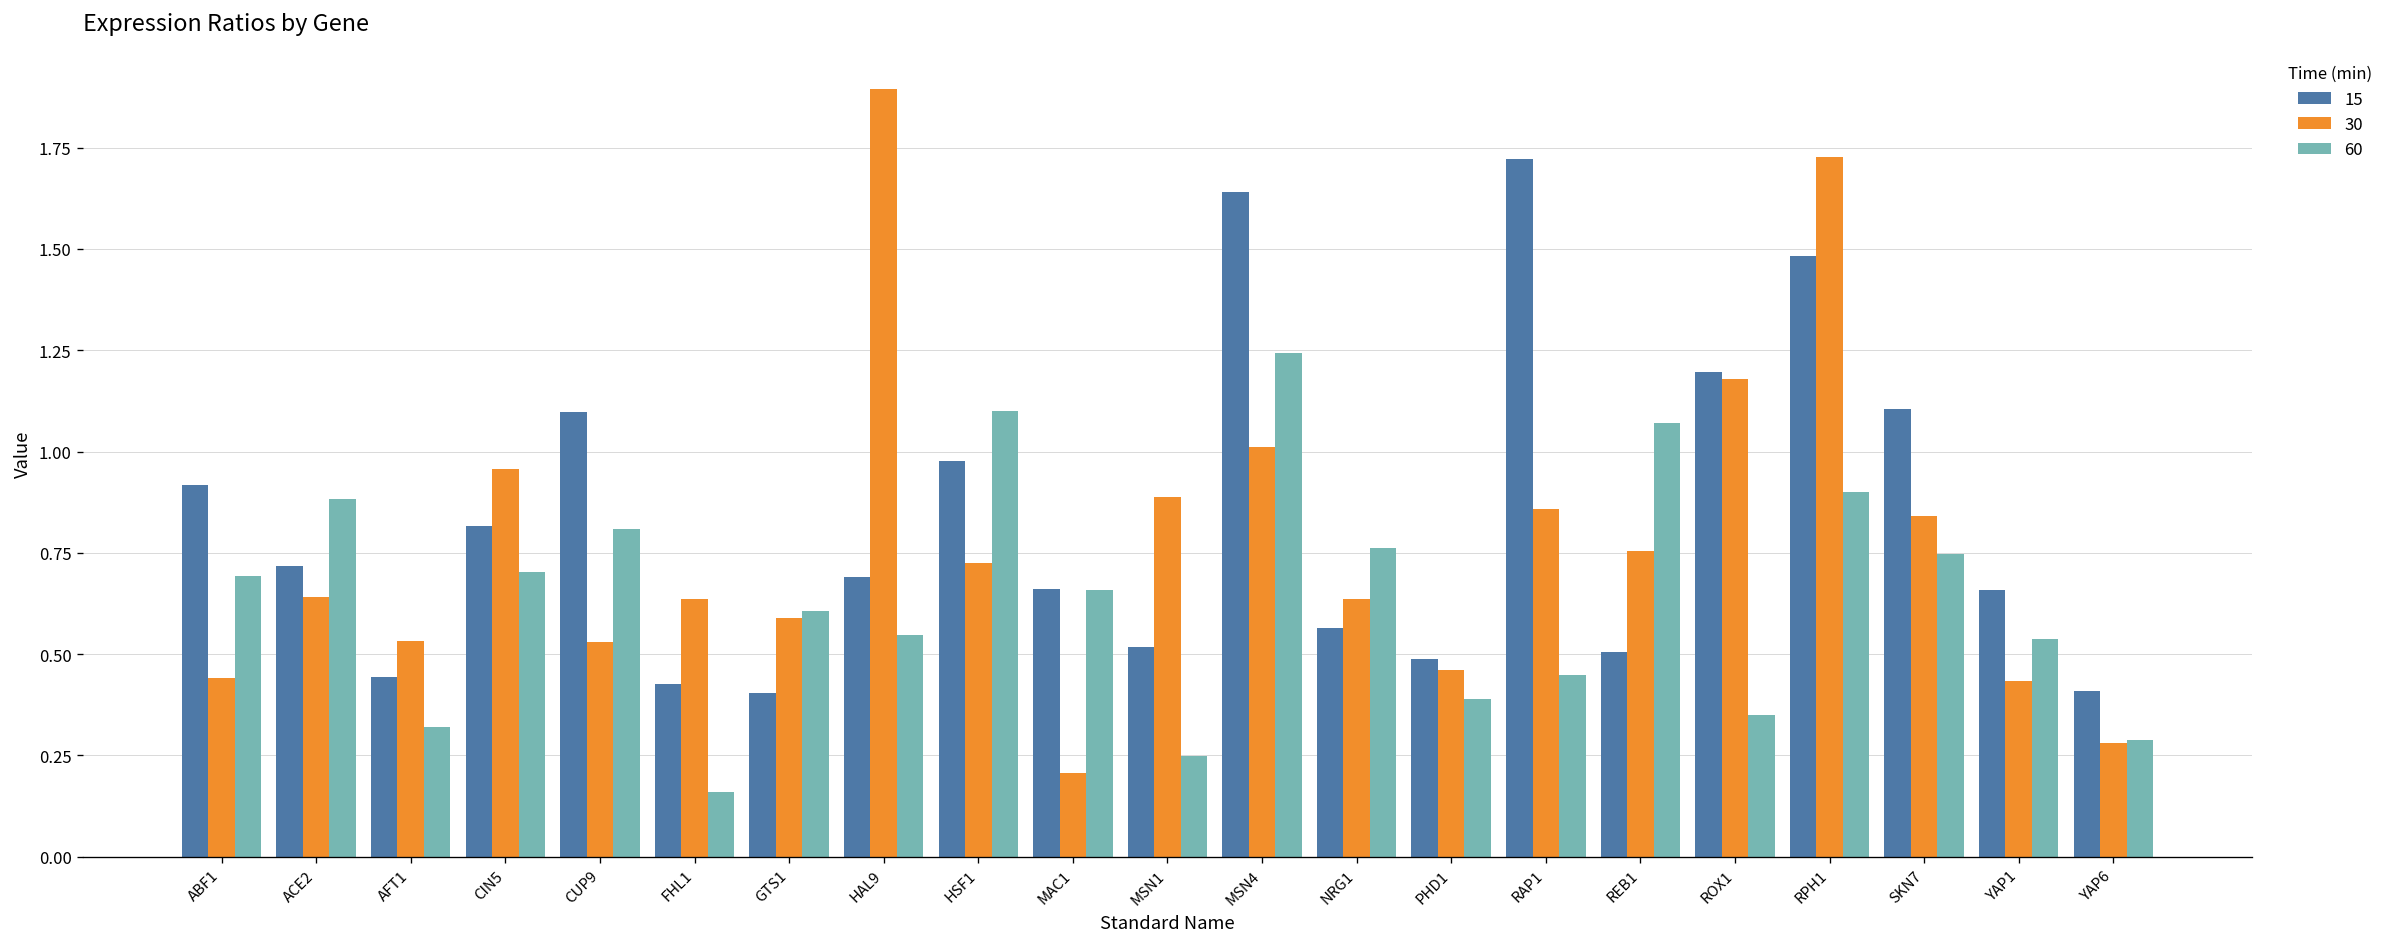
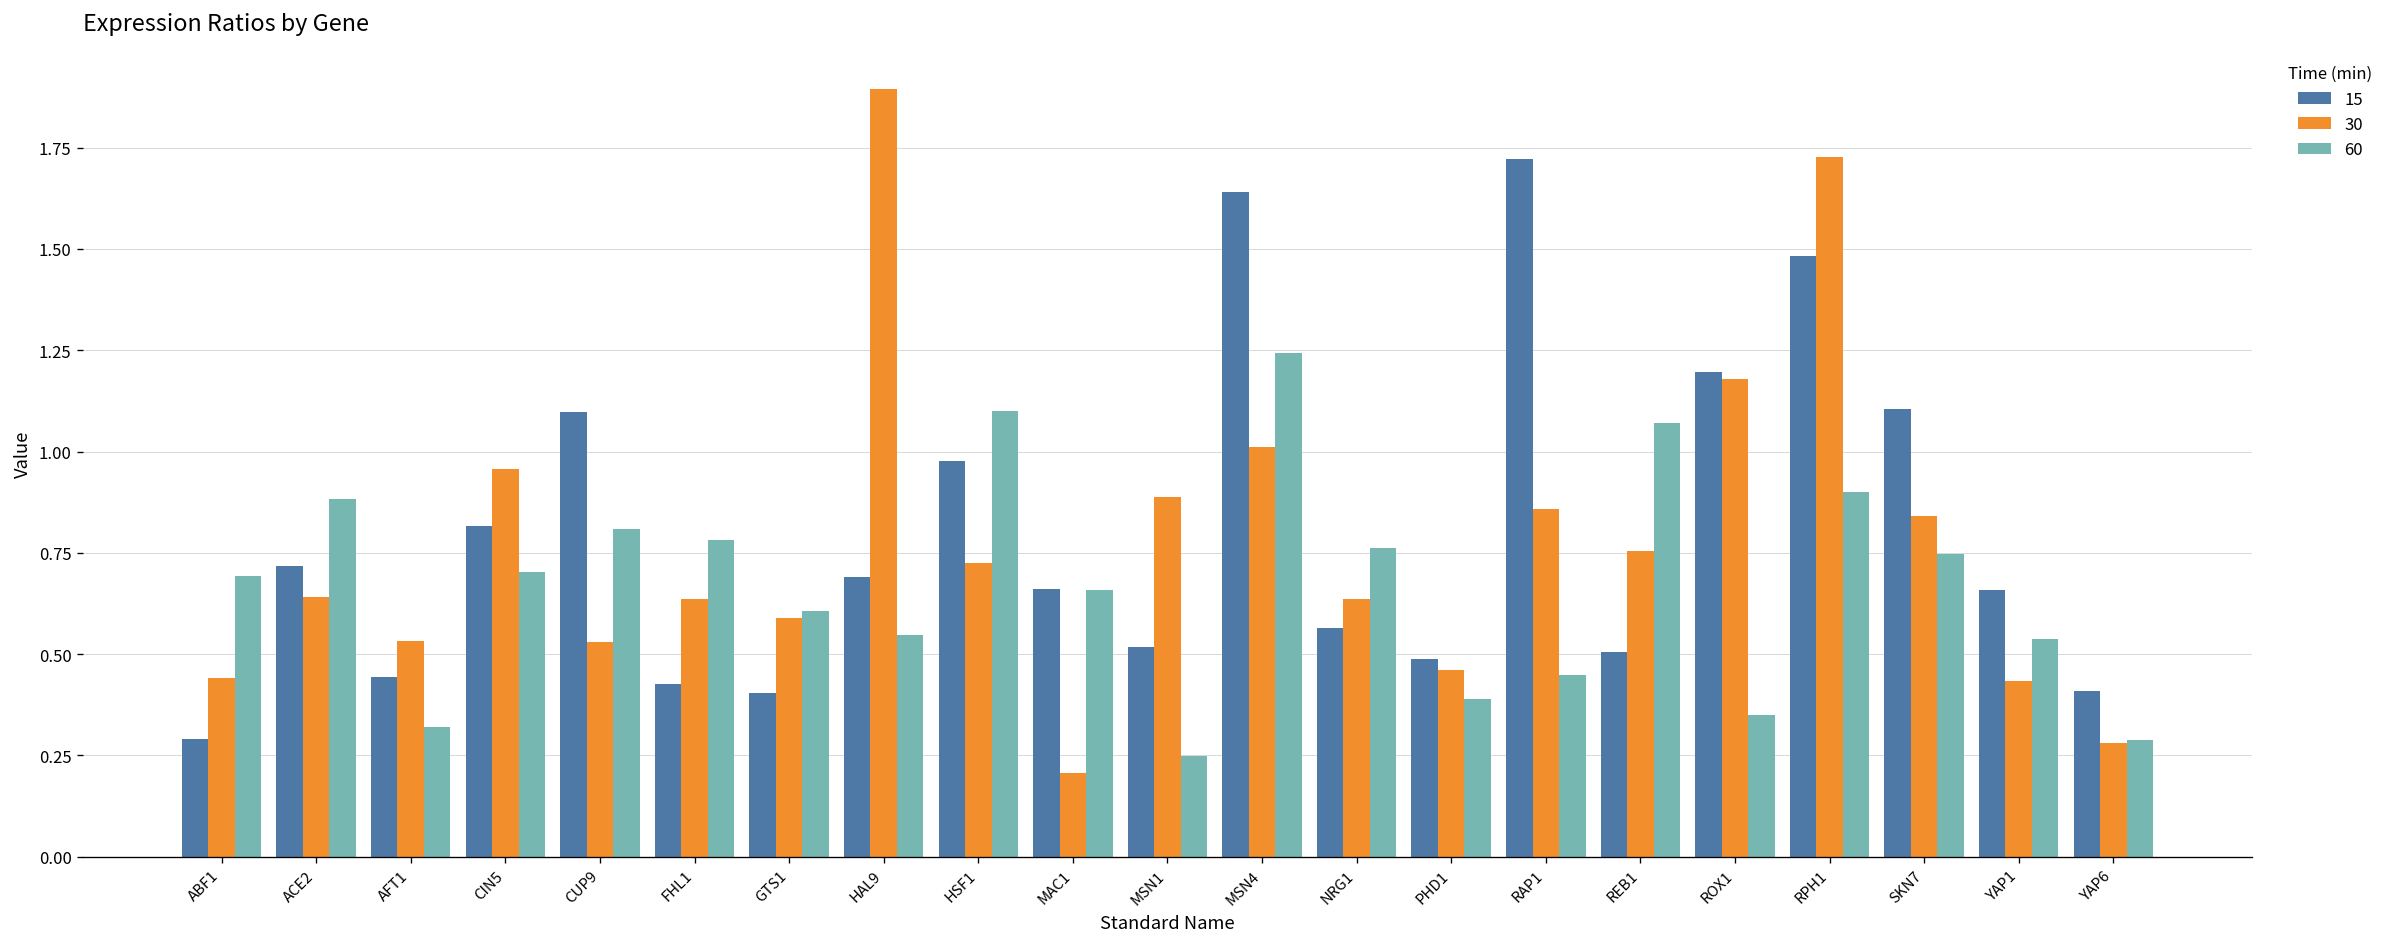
  {
    "15": {
-     "ABF1": 0.92,
+     "ABF1": 0.29,
      "ACE2": 0.72,
      "AFT1": 0.44,
      "CIN5": 0.82,
      "CUP9": 1.10,
      "FHL1": 0.43,
      "GTS1": 0.40,
      "HAL9": 0.69,
      "HSF1": 0.98,
      "MAC1": 0.66,
      "MSN1": 0.52,
      "MSN4": 1.64,
      "NRG1": 0.56,
      "PHD1": 0.49,
      "RAP1": 1.72,
      "REB1": 0.50,
      "ROX1": 1.20,
      "RPH1": 1.48,
      "SKN7": 1.11,
      "YAP1": 0.66,
      "YAP6": 0.41
    },
    "30": {
      "ABF1": 0.44,
      "ACE2": 0.64,
      "AFT1": 0.53,
      "CIN5": 0.96,
      "CUP9": 0.53,
      "FHL1": 0.63,
      "GTS1": 0.59,
      "HAL9": 1.90,
      "HSF1": 0.72,
      "MAC1": 0.21,
      "MSN1": 0.89,
      "MSN4": 1.01,
      "NRG1": 0.64,
      "PHD1": 0.46,
      "RAP1": 0.86,
      "REB1": 0.75,
      "ROX1": 1.18,
      "RPH1": 1.73,
      "SKN7": 0.84,
      "YAP1": 0.43,
      "YAP6": 0.28
    },
    "60": {
      "ABF1": 0.69,
      "ACE2": 0.88,
      "AFT1": 0.32,
      "CIN5": 0.70,
      "CUP9": 0.81,
-     "FHL1": 0.16,
+     "FHL1": 0.78,
      "GTS1": 0.61,
      "HAL9": 0.55,
      "HSF1": 1.10,
      "MAC1": 0.66,
      "MSN1": 0.25,
      "MSN4": 1.24,
      "NRG1": 0.76,
      "PHD1": 0.39,
      "RAP1": 0.45,
      "REB1": 1.07,
      "ROX1": 0.35,
      "RPH1": 0.90,
      "SKN7": 0.75,
      "YAP1": 0.54,
      "YAP6": 0.29
    }
  }
